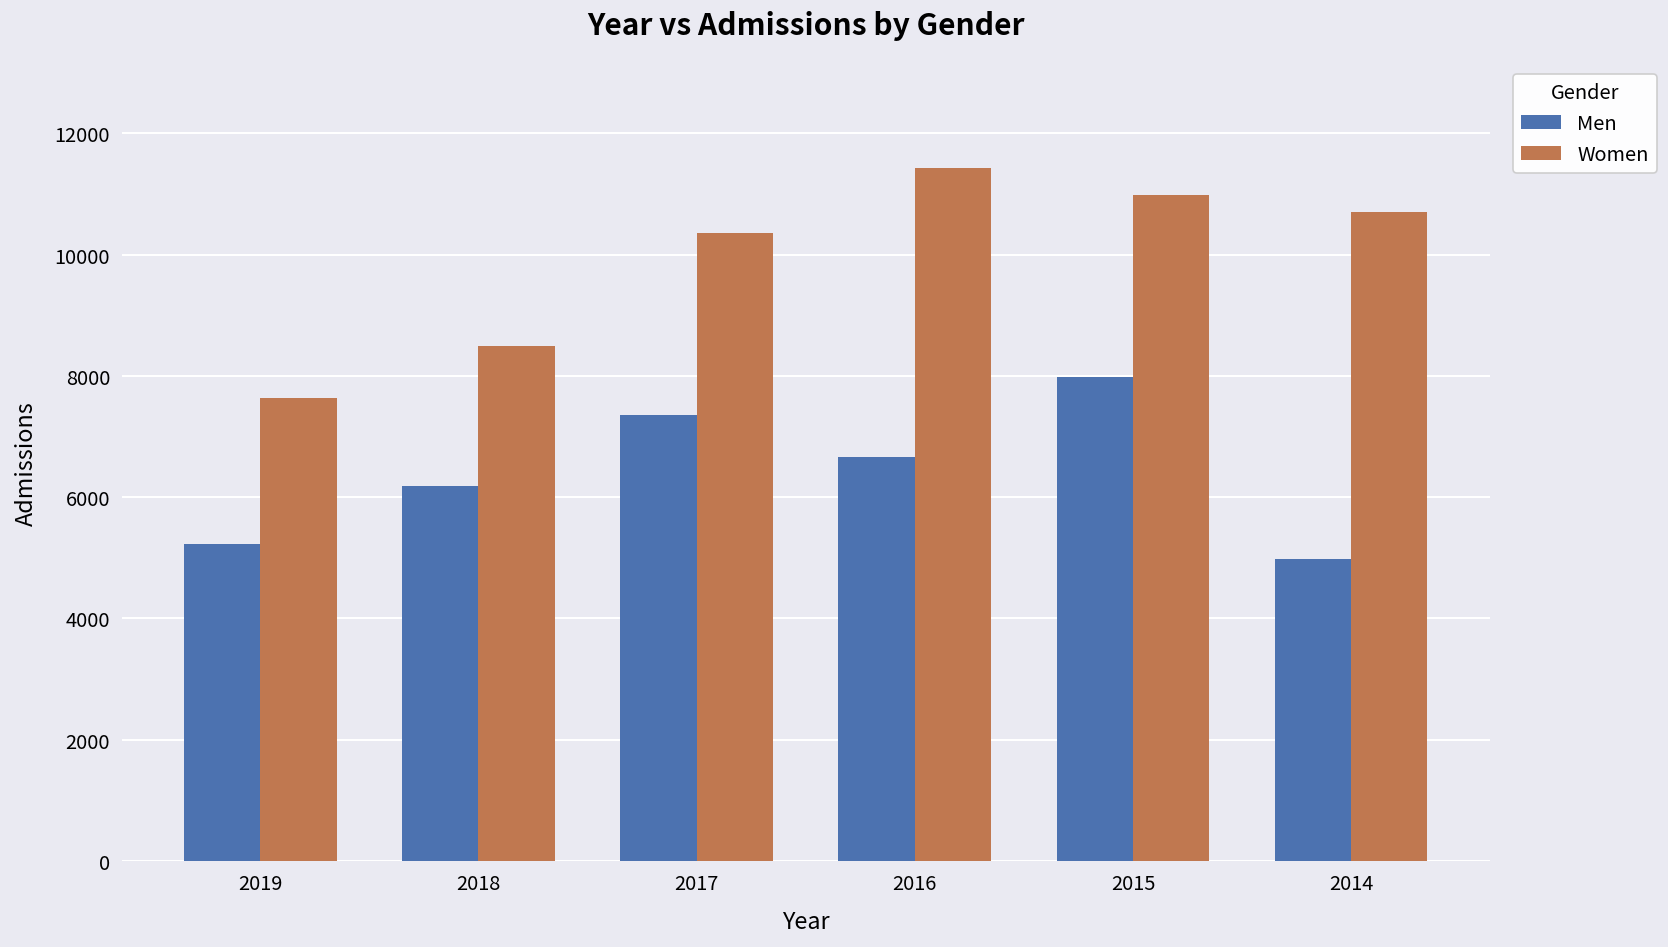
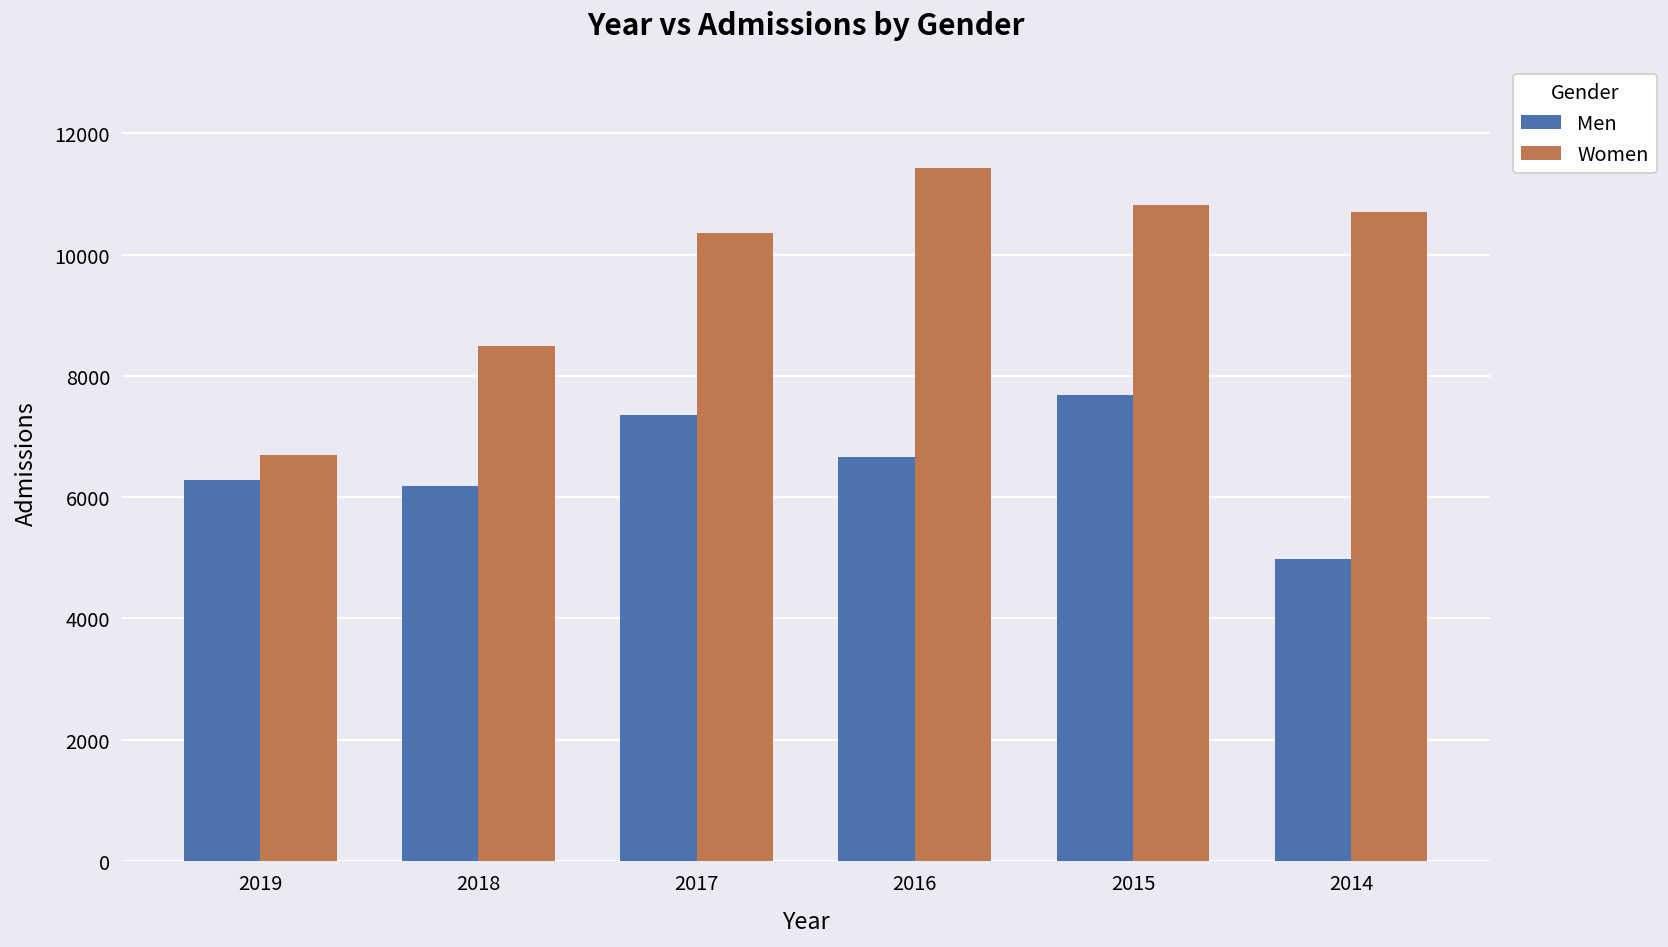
  {
    "Men": {
-     "2019": 5200,
+     "2019": 6300,
      "2018": 6200,
      "2017": 7400,
      "2016": 6700,
-     "2015": 8000,
+     "2015": 7700,
      "2014": 5000
    },
    "Women": {
-     "2019": 7600,
+     "2019": 6700,
      "2018": 8500,
      "2017": 10300,
      "2016": 11400,
-     "2015": 11000,
+     "2015": 10800,
      "2014": 10700
    }
  }
